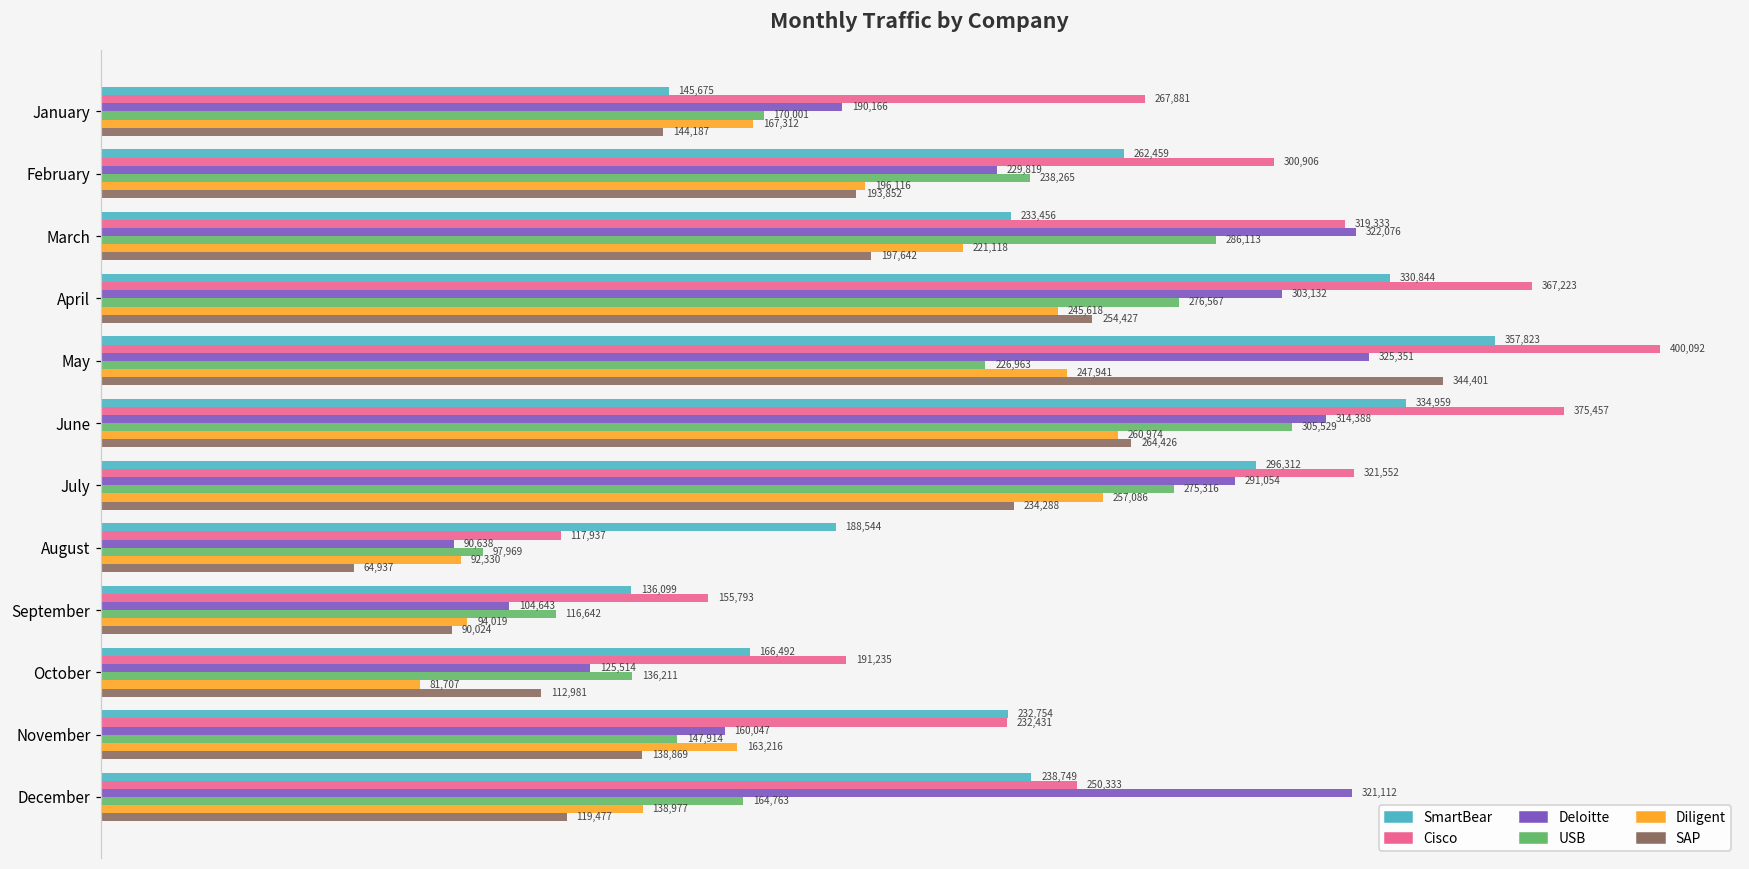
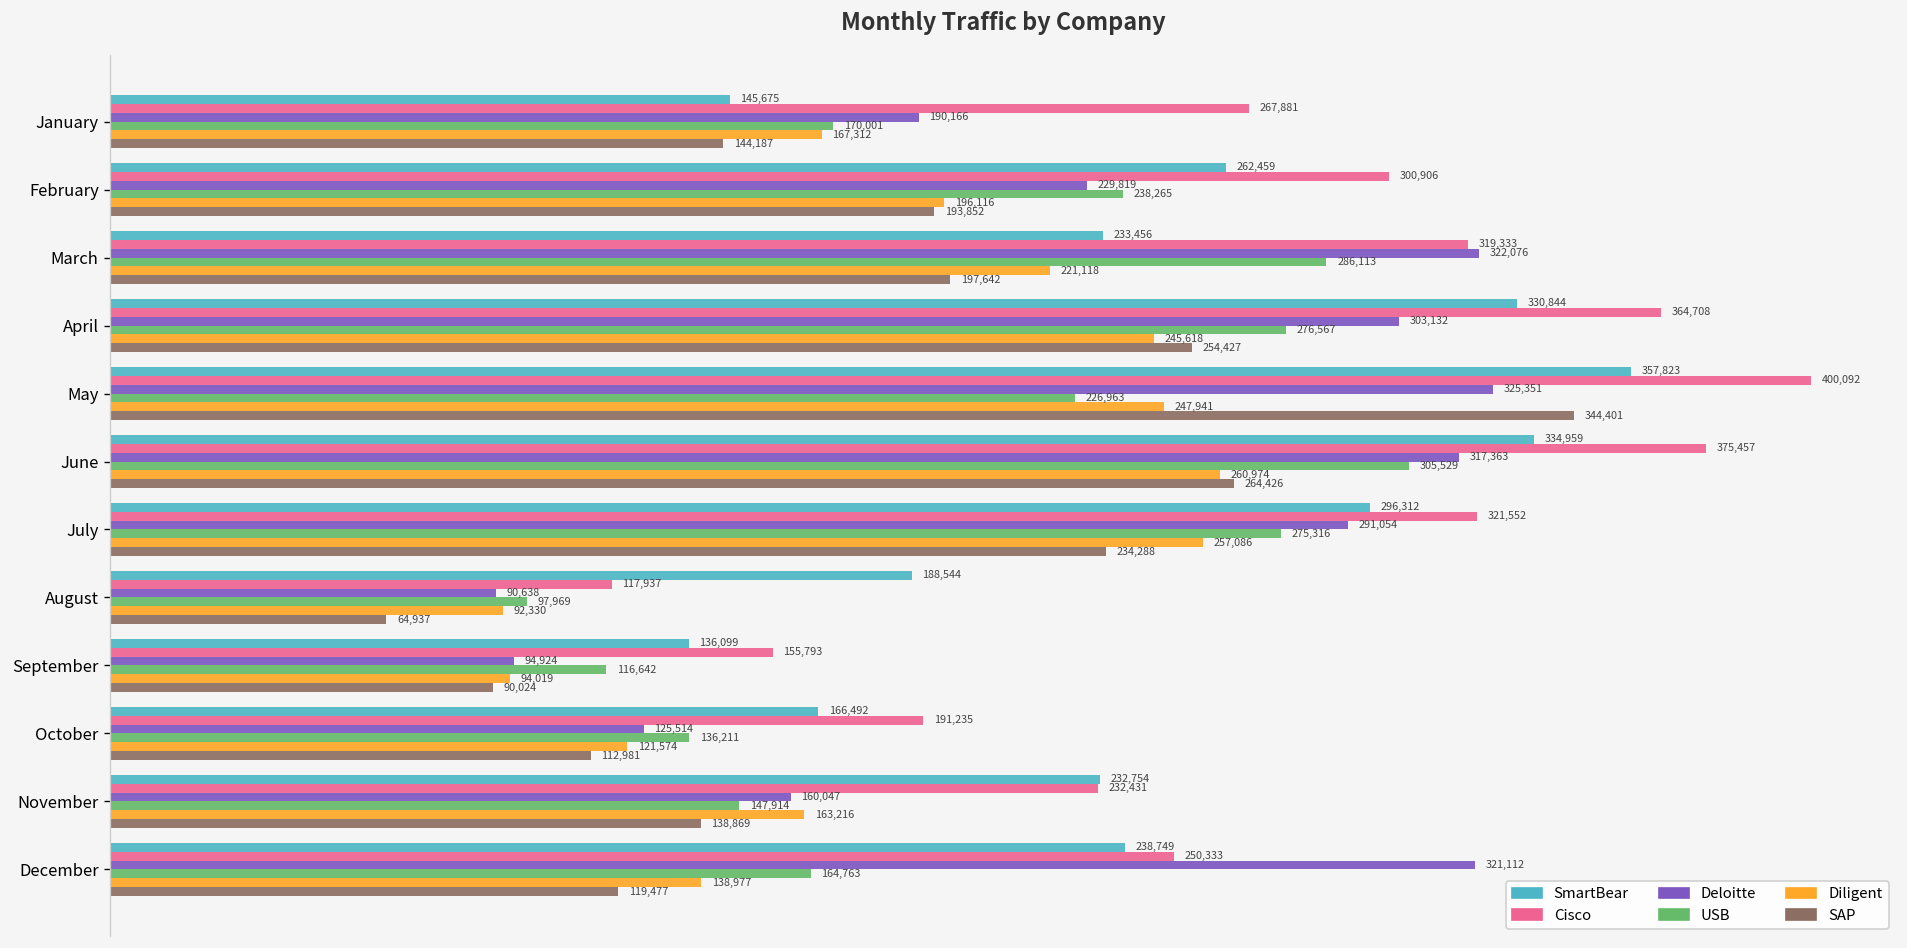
  {
    "SmartBear": {
      "January": "145,675",
      "February": "262,459",
      "March": "233,456",
      "April": "330,844",
      "May": "357,823",
      "June": "334,959",
      "July": "296,312",
      "August": "188,544",
      "September": "136,099",
      "October": "166,492",
      "December": "238,749"
    },
    "Cisco": {
      "January": "267,881",
      "February": "300,906",
      "March": "319,333",
-     "April": "367,223",
+     "April": "364,708",
      "May": "400,092",
      "June": "375,457",
      "July": "321,552",
      "August": "117,937",
      "September": "155,793",
      "October": "191,235",
      "December": "250,333"
    },
    "Deloitte": {
      "January": "190,166",
      "February": "229,819",
      "March": "322,076",
      "April": "303,132",
      "May": "325,351",
-     "June": "314,388",
+     "June": "317,363",
      "July": "291,054",
      "August": "90,638",
-     "September": "104,643",
+     "September": "94,924",
      "October": "125,514",
      "November": "160,047",
      "December": "321,112"
    },
    "USB": {
      "January": "170,001",
      "February": "238,265",
      "March": "286,113",
      "April": "276,567",
      "May": "226,963",
      "June": "305,529",
      "July": "275,316",
      "August": "97,969",
      "September": "116,642",
      "October": "136,211",
      "November": "147,914",
      "December": "164,763"
    },
    "Diligent": {
      "January": "167,312",
      "February": "196,116",
      "March": "221,118",
      "April": "245,618",
      "May": "247,941",
      "June": "260,974",
      "July": "257,086",
      "August": "92,330",
      "September": "94,019",
-     "October": "81,707",
+     "October": "121,574",
      "November": "163,216",
      "December": "138,977"
    },
    "SAP": {
      "January": "144,187",
      "February": "193,852",
      "March": "197,642",
      "April": "254,427",
      "May": "344,401",
      "June": "264,426",
      "July": "234,288",
      "August": "64,937",
      "September": "90,024",
      "October": "112,981",
      "November": "138,869",
      "December": "119,477"
    }
  }
